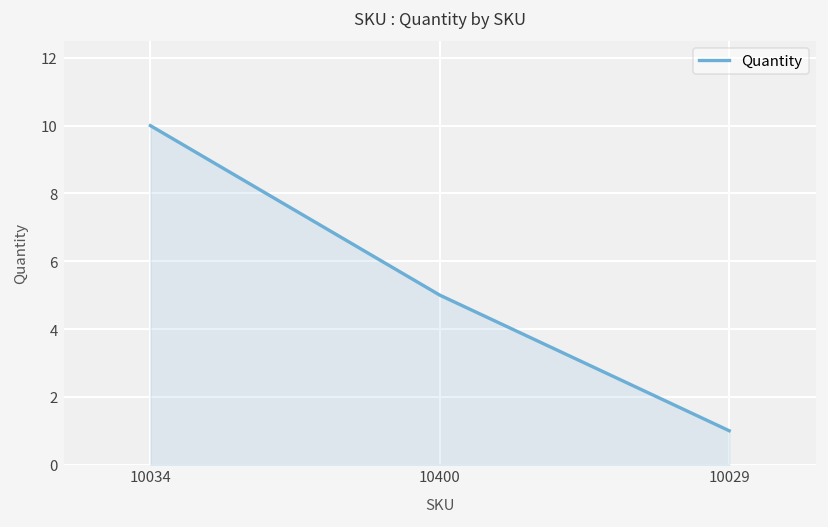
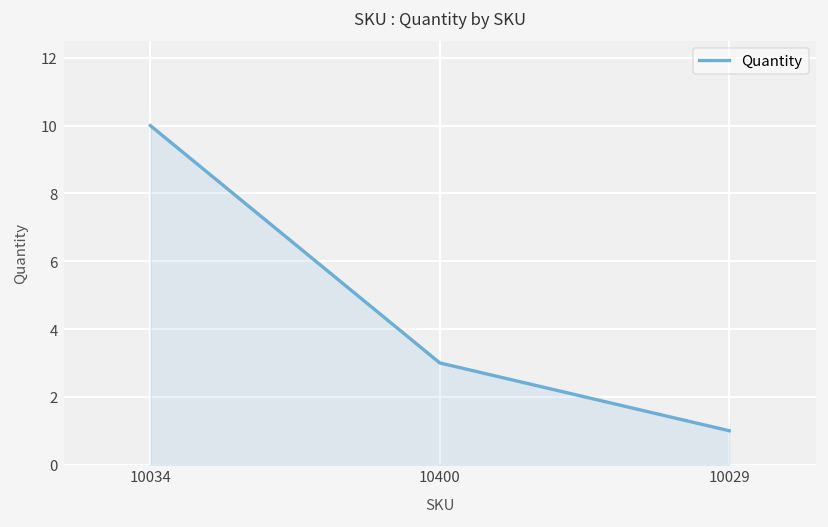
  {
    "10034": 10,
-   "10400": 5,
+   "10400": 3,
    "10029": 1
  }
